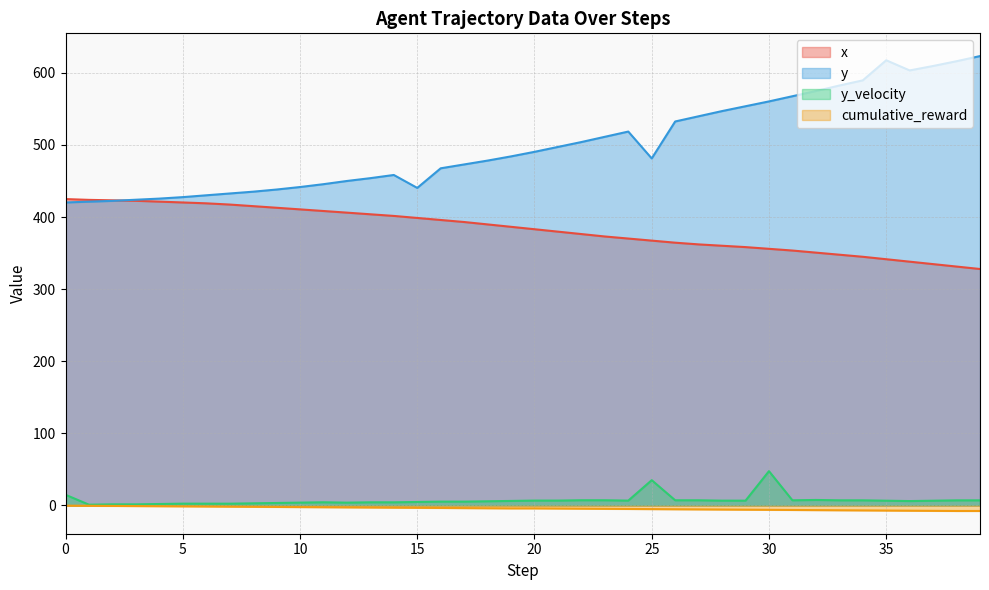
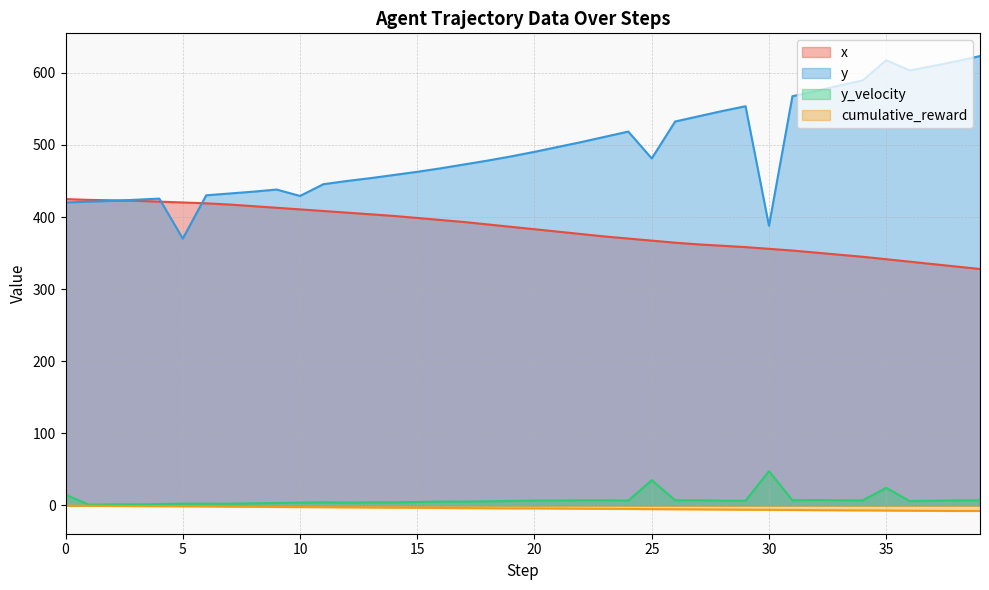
  {
    "y": {
      "0": 420,
-     "5": 430,
-     "10": 440,
-     "15": 440,
+     "5": 370,
+     "10": 430,
+     "15": 460,
      "20": 490,
      "25": 480,
-     "30": 560
+     "30": 390
    },
    "y_velocity": {
      "0": 10,
      "10": 0,
      "15": 0,
      "20": 10,
      "25": 40,
      "30": 50,
-     "35": 10
+     "35": 20
    }
  }
